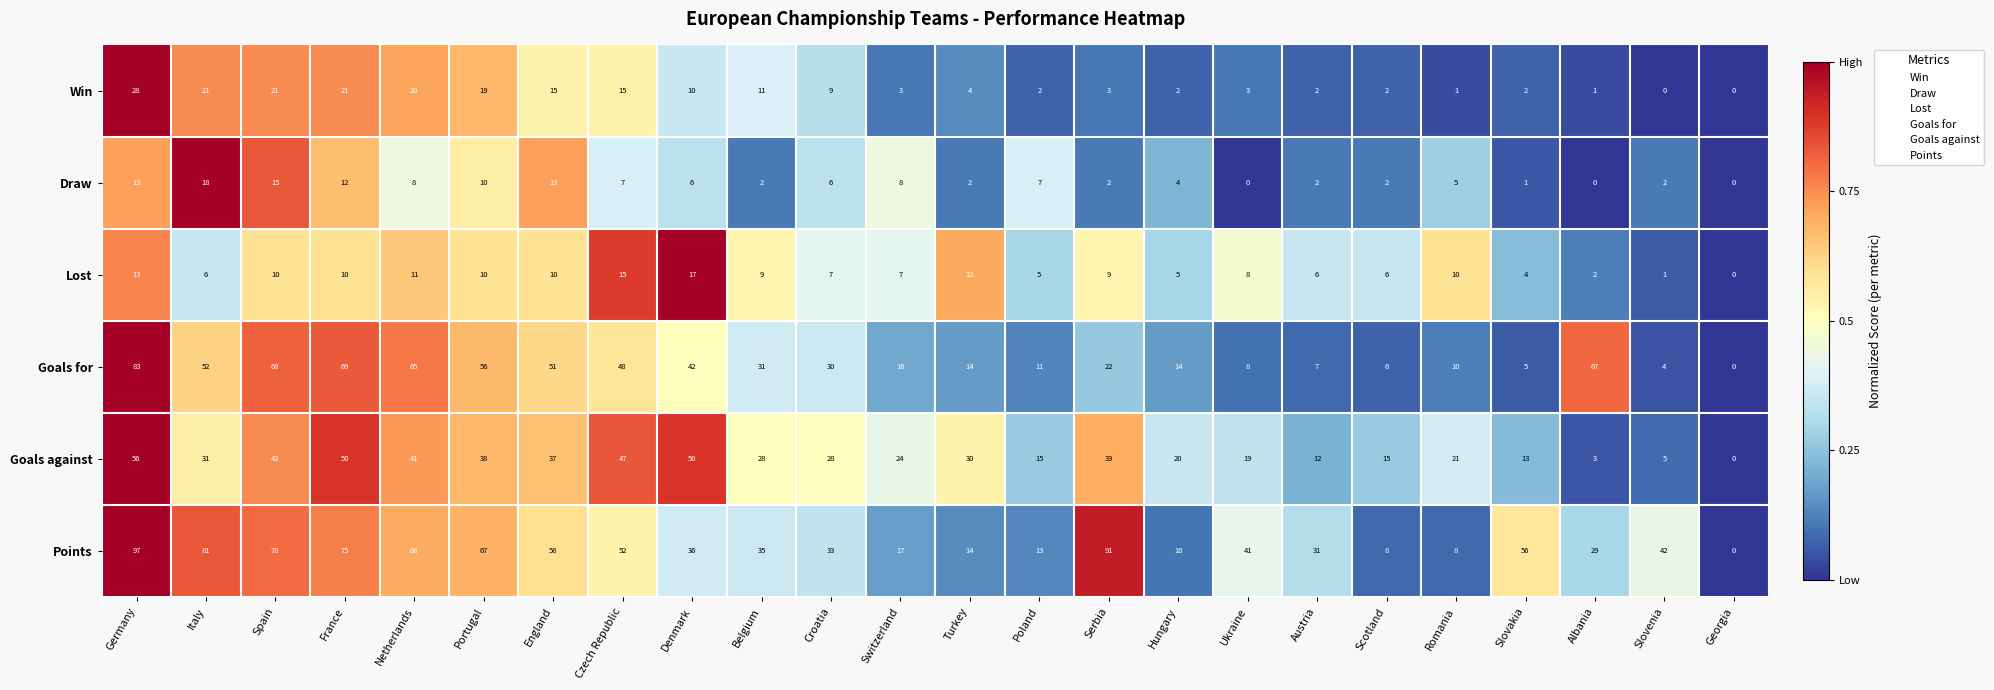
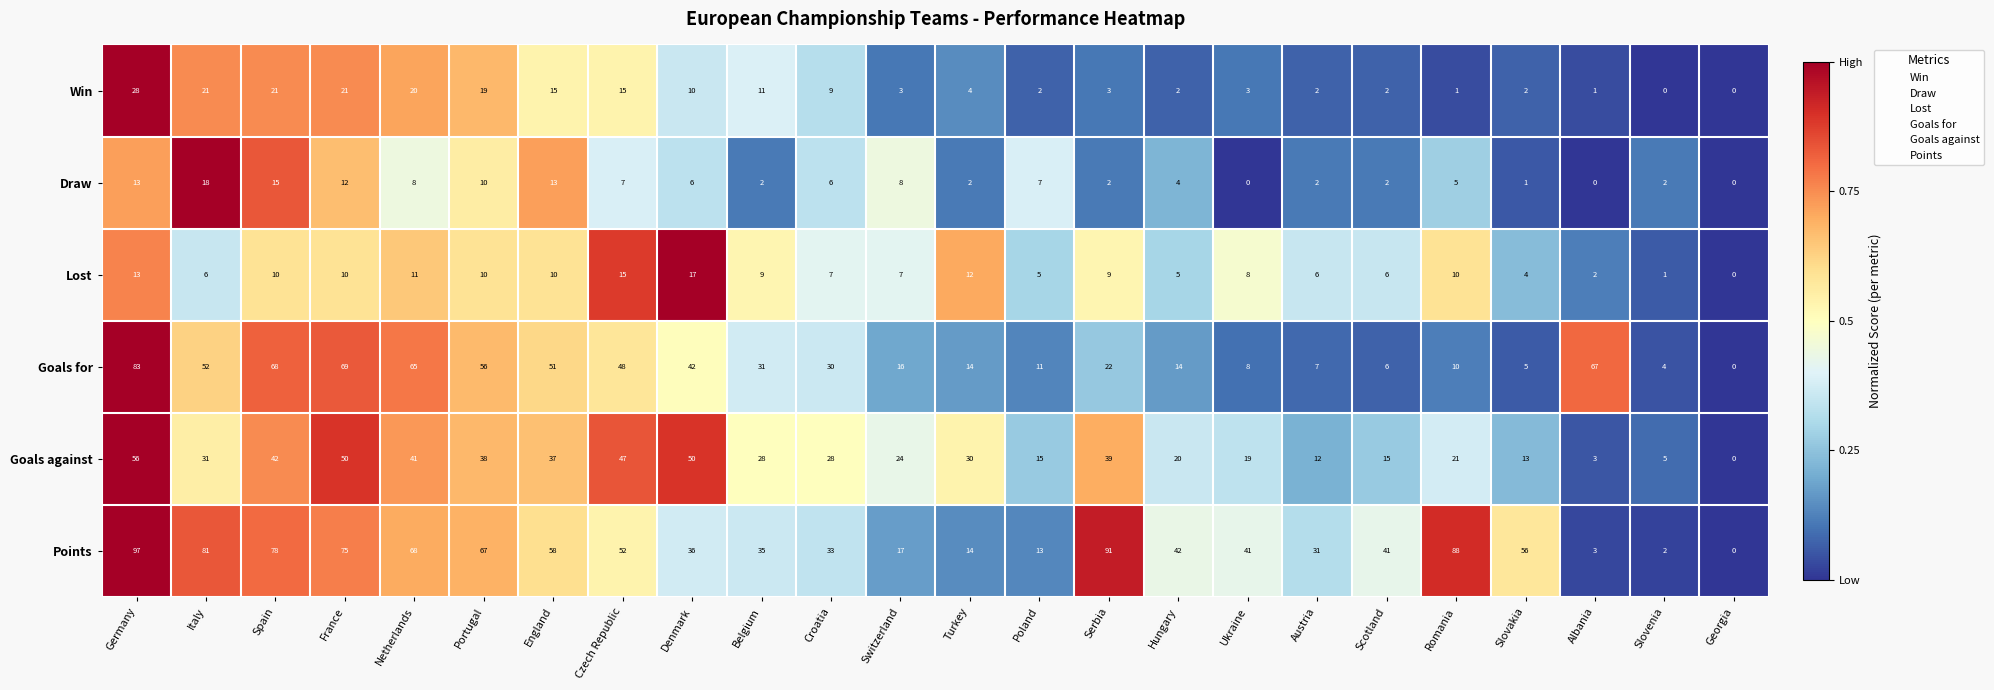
  {
    "Win": {
      "Germany": 28,
      "Italy": 21,
      "Spain": 21,
      "France": 21,
      "Netherlands": 20,
      "Portugal": 19,
      "England": 15,
      "Czech Republic": 15,
      "Denmark": 10,
      "Belgium": 11,
      "Croatia": 9,
      "Switzerland": 3,
      "Turkey": 4,
      "Poland": 2,
      "Serbia": 3,
      "Hungary": 2,
      "Ukraine": 3,
      "Austria": 2,
      "Scotland": 2,
      "Romania": 1,
      "Slovakia": 2,
      "Albania": 1,
      "Slovenia": 0,
      "Georgia": 0
    },
    "Draw": {
      "Germany": 13,
      "Italy": 18,
      "Spain": 15,
      "France": 12,
      "Netherlands": 8,
      "Portugal": 10,
      "England": 13,
      "Czech Republic": 7,
      "Denmark": 6,
      "Belgium": 2,
      "Croatia": 6,
      "Switzerland": 8,
      "Turkey": 2,
      "Poland": 7,
      "Serbia": 2,
      "Hungary": 4,
      "Ukraine": 0,
      "Austria": 2,
      "Scotland": 2,
      "Romania": 5,
      "Slovakia": 1,
      "Albania": 0,
      "Slovenia": 2,
      "Georgia": 0
    },
    "Lost": {
      "Germany": 13,
      "Italy": 6,
      "Spain": 10,
      "France": 10,
      "Netherlands": 11,
      "Portugal": 10,
      "England": 10,
      "Czech Republic": 15,
      "Denmark": 17,
      "Belgium": 9,
      "Croatia": 7,
      "Switzerland": 7,
      "Turkey": 12,
      "Poland": 5,
      "Serbia": 9,
      "Hungary": 5,
      "Ukraine": 8,
      "Austria": 6,
      "Scotland": 6,
      "Romania": 10,
      "Slovakia": 4,
      "Albania": 2,
      "Slovenia": 1,
      "Georgia": 0
    },
    "Goals for": {
      "Germany": 83,
      "Italy": 52,
      "Spain": 68,
      "France": 69,
      "Netherlands": 65,
      "Portugal": 56,
      "England": 51,
      "Czech Republic": 48,
      "Denmark": 42,
      "Belgium": 31,
      "Croatia": 30,
      "Switzerland": 16,
      "Turkey": 14,
      "Poland": 11,
      "Serbia": 22,
      "Hungary": 14,
      "Ukraine": 8,
      "Austria": 7,
      "Scotland": 6,
      "Romania": 10,
      "Slovakia": 5,
      "Albania": 67,
      "Slovenia": 4,
      "Georgia": 0
    },
    "Goals against": {
      "Germany": 56,
      "Italy": 31,
      "Spain": 42,
      "France": 50,
      "Netherlands": 41,
      "Portugal": 38,
      "England": 37,
      "Czech Republic": 47,
      "Denmark": 50,
      "Belgium": 28,
      "Croatia": 28,
      "Switzerland": 24,
      "Turkey": 30,
      "Poland": 15,
      "Serbia": 39,
      "Hungary": 20,
      "Ukraine": 19,
      "Austria": 12,
      "Scotland": 15,
      "Romania": 21,
      "Slovakia": 13,
      "Albania": 3,
      "Slovenia": 5,
      "Georgia": 0
    },
    "Points": {
      "Germany": 97,
      "Italy": 81,
      "Spain": 78,
      "France": 75,
      "Netherlands": 68,
      "Portugal": 67,
      "England": 58,
      "Czech Republic": 52,
      "Denmark": 36,
      "Belgium": 35,
      "Croatia": 33,
      "Switzerland": 17,
      "Turkey": 14,
      "Poland": 13,
      "Serbia": 91,
-     "Hungary": 10,
+     "Hungary": 42,
      "Ukraine": 41,
      "Austria": 31,
-     "Scotland": 8,
-     "Romania": 8,
+     "Scotland": 41,
+     "Romania": 88,
      "Slovakia": 56,
-     "Albania": 29,
-     "Slovenia": 42,
+     "Albania": 3,
+     "Slovenia": 2,
      "Georgia": 0
    }
  }
